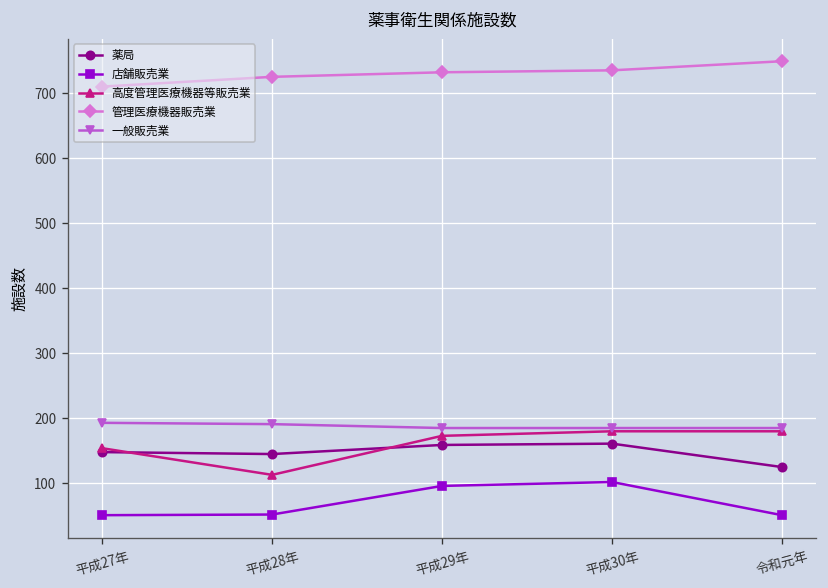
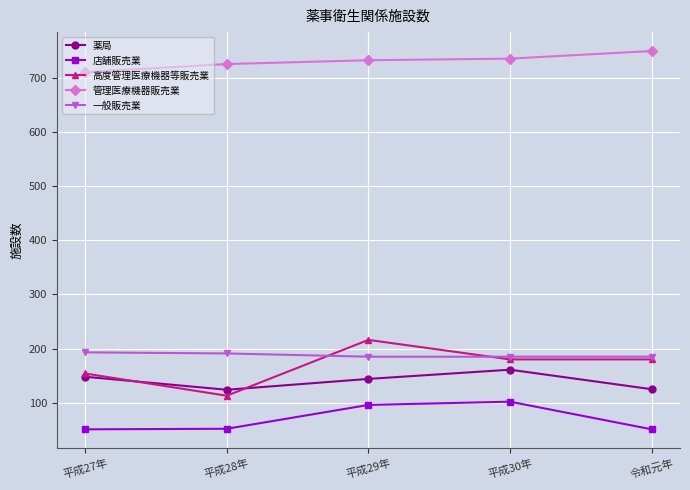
  {
    "薬局": {
      "平成27年": 150,
-     "平成28年": 150,
-     "平成29年": 160,
+     "平成28年": 120,
+     "平成29年": 140,
      "平成30年": 160,
      "令和元年": 130
    },
    "店舗販売業": {
      "平成27年": 50,
      "平成28年": 50,
      "平成29年": 100,
      "平成30年": 100,
      "令和元年": 50
    },
    "高度管理医療機器等販売業": {
      "平成27年": 150,
      "平成28年": 110,
-     "平成29年": 170,
+     "平成29年": 220,
      "平成30年": 180,
      "令和元年": 180
    }
  }
